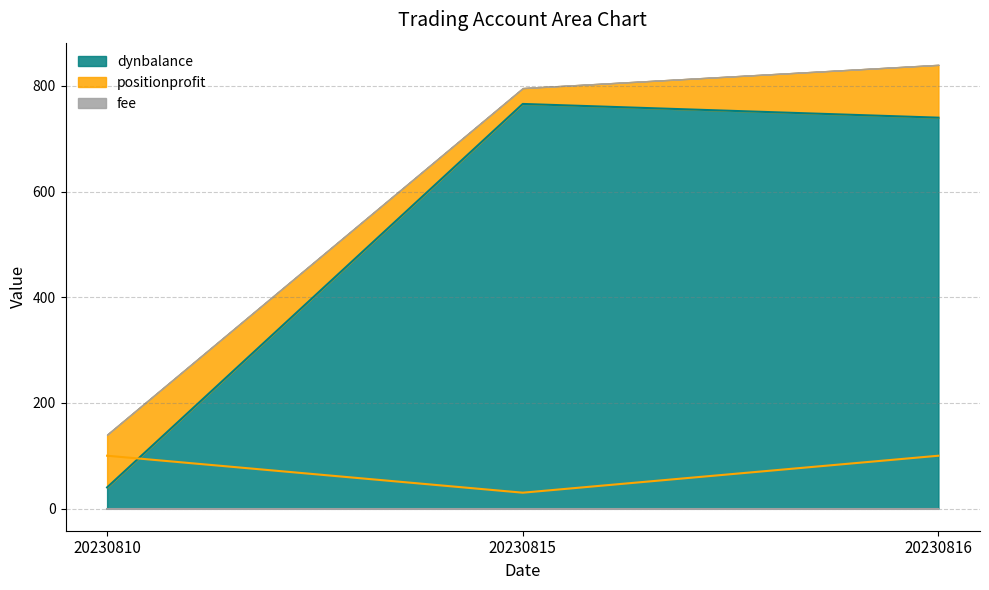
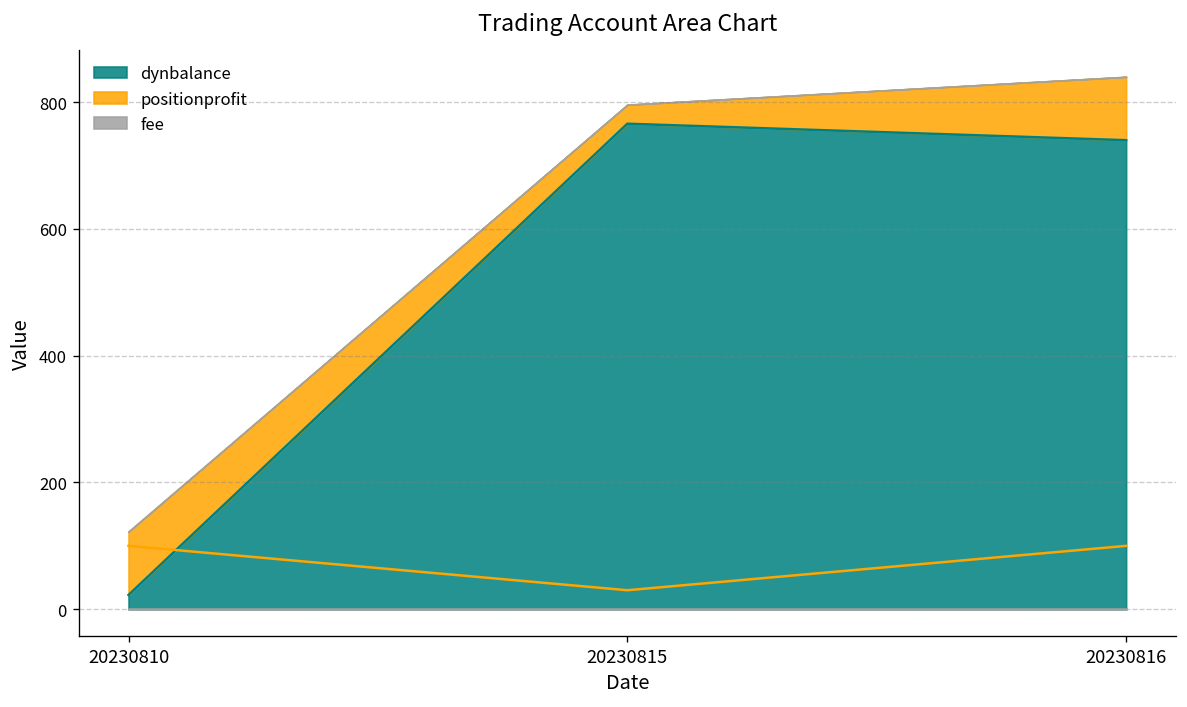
  {
    "dynbalance": {
-     "20230810": 40,
+     "20230810": 20,
      "20230815": 770,
      "20230816": 740
    }
  }
